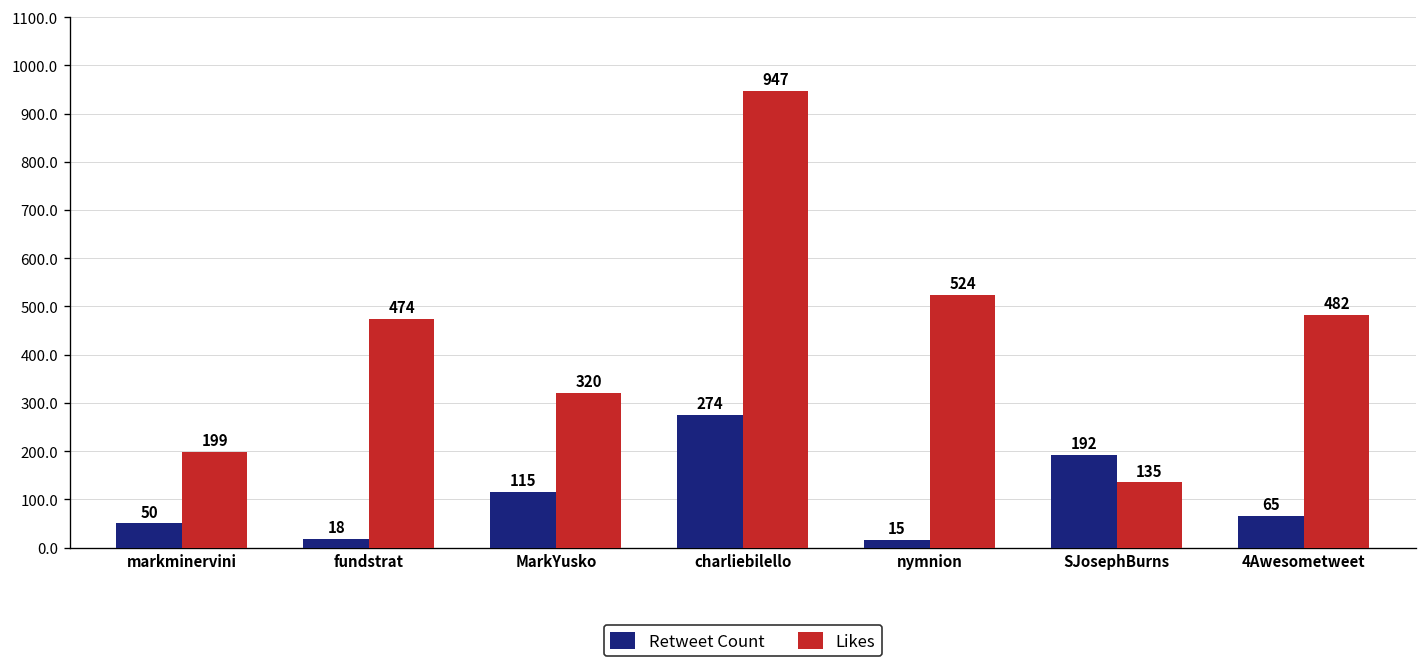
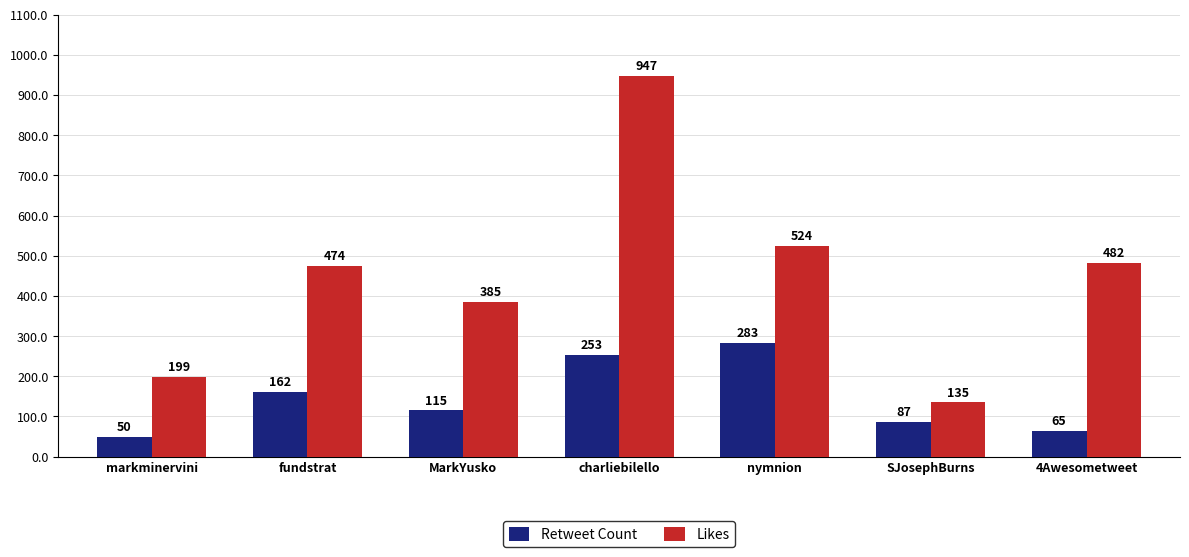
  {
    "Retweet Count": {
      "markminervini": 50,
-     "fundstrat": 18,
+     "fundstrat": 162,
      "MarkYusko": 115,
-     "charliebilello": 274,
-     "nymnion": 15,
-     "SJosephBurns": 192,
+     "charliebilello": 253,
+     "nymnion": 283,
+     "SJosephBurns": 87,
      "4Awesometweet": 65
    },
    "Likes": {
      "markminervini": 199,
      "fundstrat": 474,
-     "MarkYusko": 320,
+     "MarkYusko": 385,
      "charliebilello": 947,
      "nymnion": 524,
      "SJosephBurns": 135,
      "4Awesometweet": 482
    }
  }
